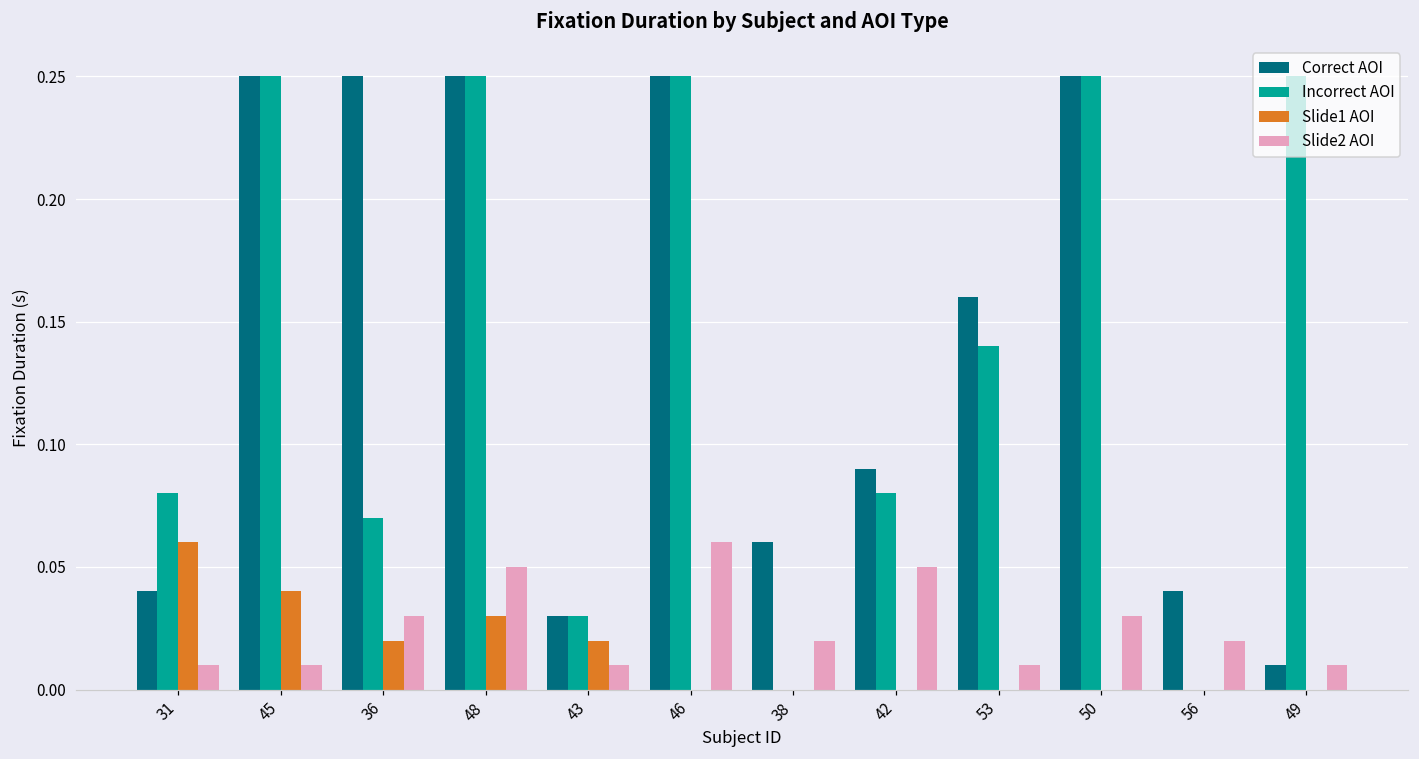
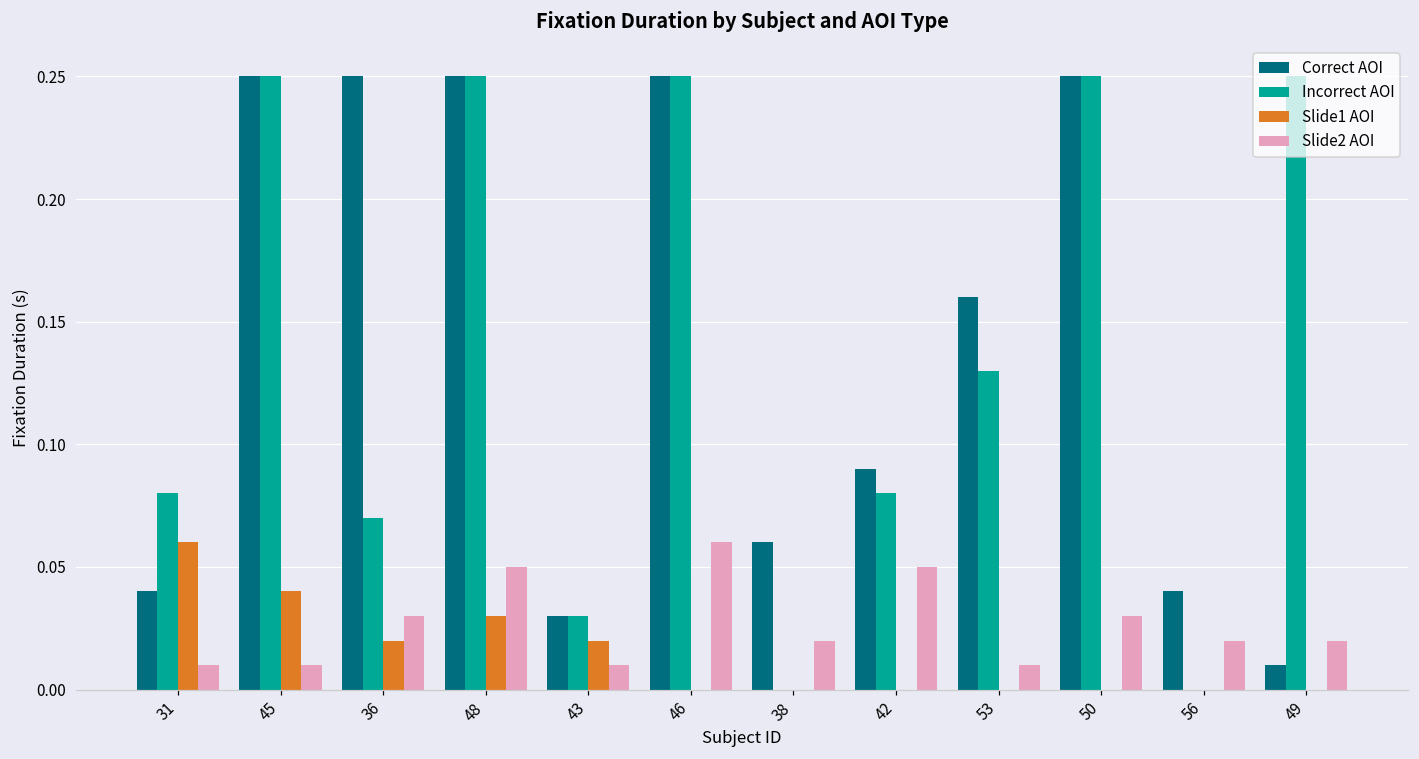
  {
    "Correct AOI": {
      "31": 0.04,
      "45": 0.25,
      "36": 0.25,
      "48": 0.25,
      "43": 0.03,
      "46": 0.25,
      "38": 0.06,
      "42": 0.09,
      "53": 0.16,
      "50": 0.25,
      "56": 0.04,
      "49": 0.01
    },
    "Incorrect AOI": {
      "31": 0.08,
      "45": 0.25,
      "36": 0.07,
      "48": 0.25,
      "43": 0.03,
      "46": 0.25,
      "38": 0.00,
      "42": 0.08,
-     "53": 0.14,
+     "53": 0.13,
      "50": 0.25,
      "56": 0.00
    },
    "Slide1 AOI": {
      "31": 0.06,
      "45": 0.04,
      "36": 0.02,
      "48": 0.03,
      "43": 0.02,
      "46": 0.00,
      "38": 0.00,
      "42": 0.00,
      "53": 0.00,
      "50": 0.00,
      "56": 0.00,
      "49": 0.00
    },
    "Slide2 AOI": {
      "31": 0.01,
      "45": 0.01,
      "36": 0.03,
      "48": 0.05,
      "43": 0.01,
      "46": 0.06,
      "38": 0.02,
      "42": 0.05,
      "53": 0.01,
      "50": 0.03,
      "56": 0.02,
-     "49": 0.01
+     "49": 0.02
    }
  }
